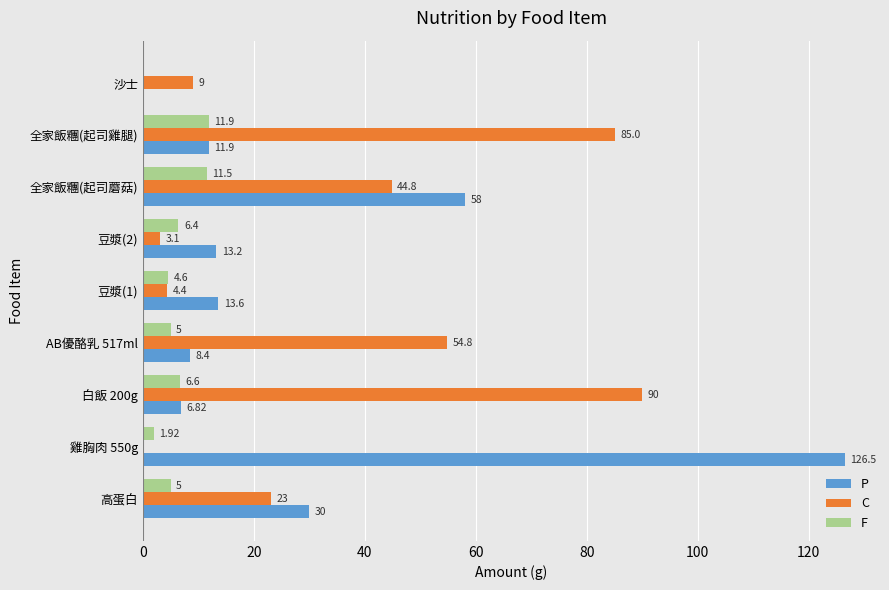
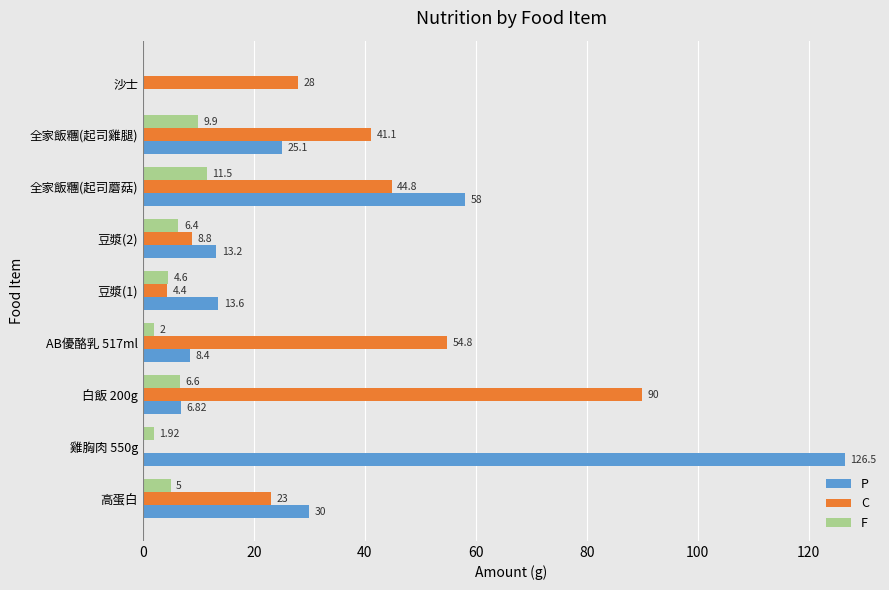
  {
    "P": {
-     "全家飯糰(起司雞腿)": 11.9,
+     "全家飯糰(起司雞腿)": 25.1,
      "全家飯糰(起司蘑菇)": 58,
      "豆漿(2)": 13.2,
      "豆漿(1)": 13.6,
      "AB優酪乳 517ml": 8.4,
      "白飯 200g": 6.82,
      "雞胸肉 550g": 126.5,
      "高蛋白": 30
    },
    "C": {
-     "沙士": 9,
-     "全家飯糰(起司雞腿)": 85.0,
+     "沙士": 28,
+     "全家飯糰(起司雞腿)": 41.1,
      "全家飯糰(起司蘑菇)": 44.8,
-     "豆漿(2)": 3.1,
+     "豆漿(2)": 8.8,
      "豆漿(1)": 4.4,
      "AB優酪乳 517ml": 54.8,
      "白飯 200g": 90,
      "高蛋白": 23
    },
    "F": {
-     "全家飯糰(起司雞腿)": 11.9,
+     "全家飯糰(起司雞腿)": 9.9,
      "全家飯糰(起司蘑菇)": 11.5,
      "豆漿(2)": 6.4,
      "豆漿(1)": 4.6,
-     "AB優酪乳 517ml": 5,
+     "AB優酪乳 517ml": 2,
      "白飯 200g": 6.6,
      "雞胸肉 550g": 1.92,
      "高蛋白": 5
    }
  }
